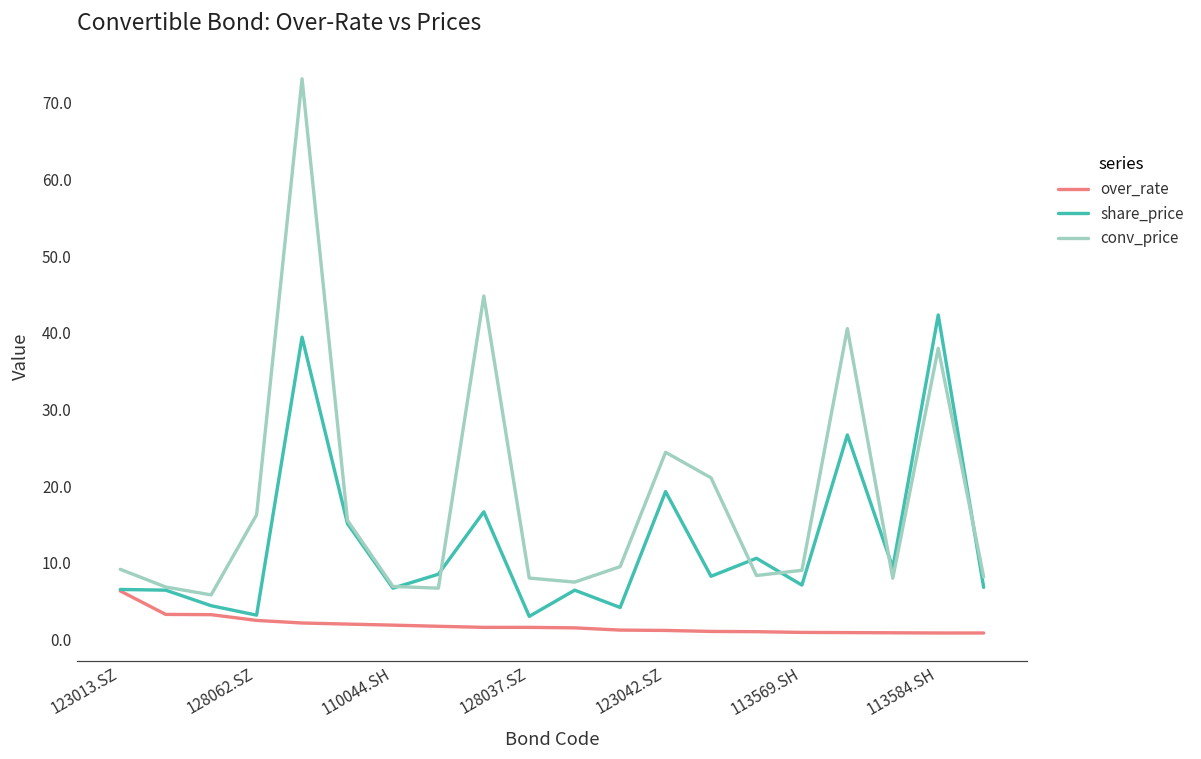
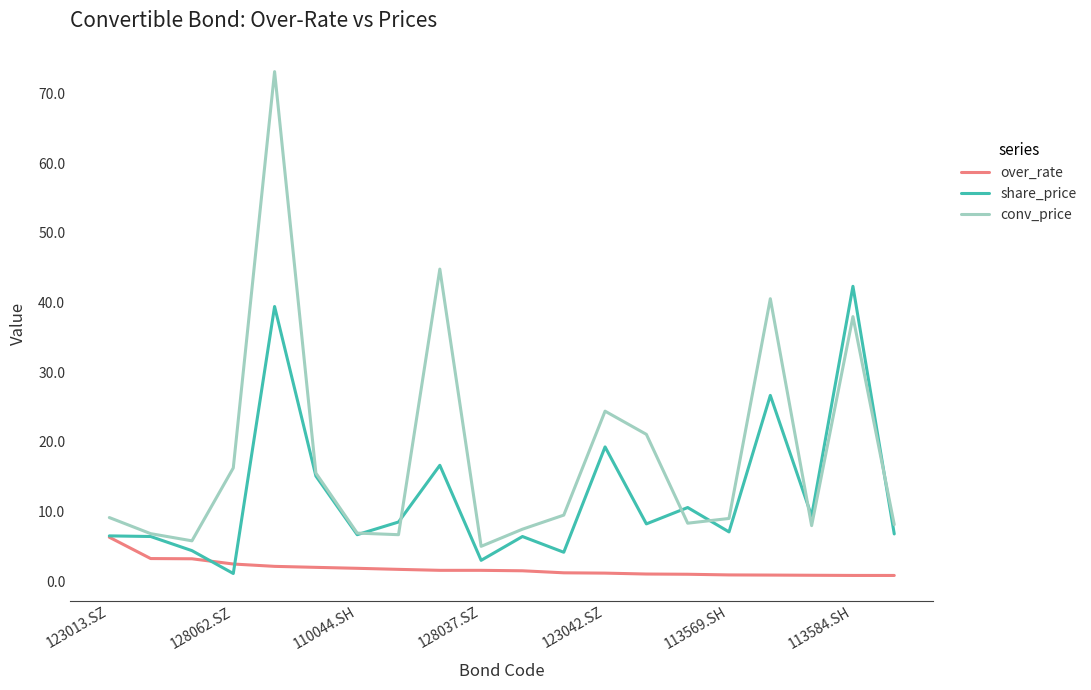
  {
    "over_rate": {
      "128062.SZ": 2,
      "110044.SH": 2,
      "128037.SZ": 2,
      "123042.SZ": 1,
      "113569.SH": 1,
      "113584.SH": 1
    },
    "share_price": {
-     "128062.SZ": 3,
+     "128062.SZ": 1,
      "128037.SZ": 3,
      "123042.SZ": 19,
      "113569.SH": 7,
      "113584.SH": 42
    },
    "conv_price": {
      "123013.SZ": 9,
      "128062.SZ": 16,
-     "128037.SZ": 8,
+     "128037.SZ": 5,
      "123042.SZ": 24,
      "113569.SH": 9,
      "113584.SH": 38
    }
  }
